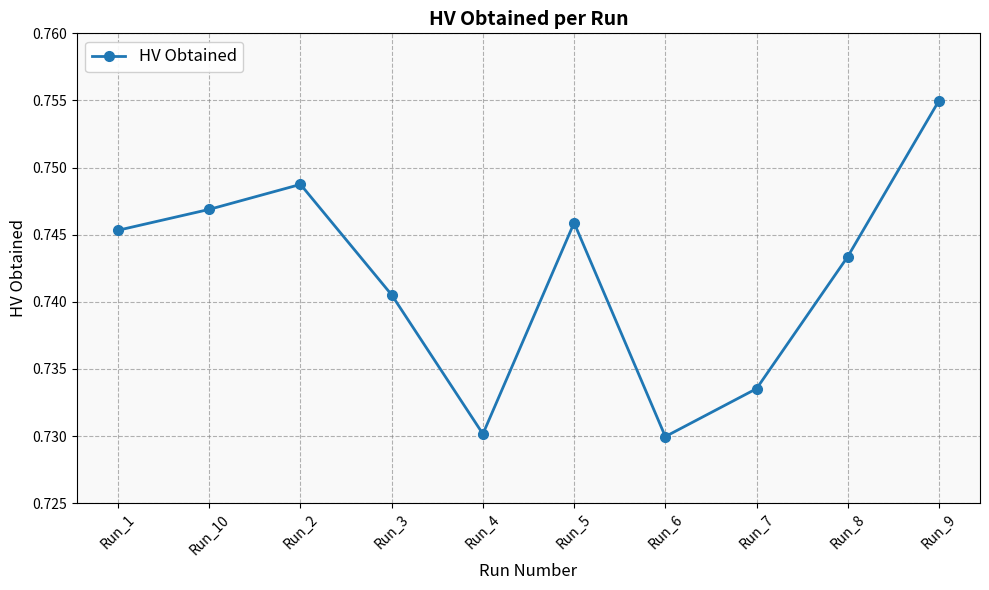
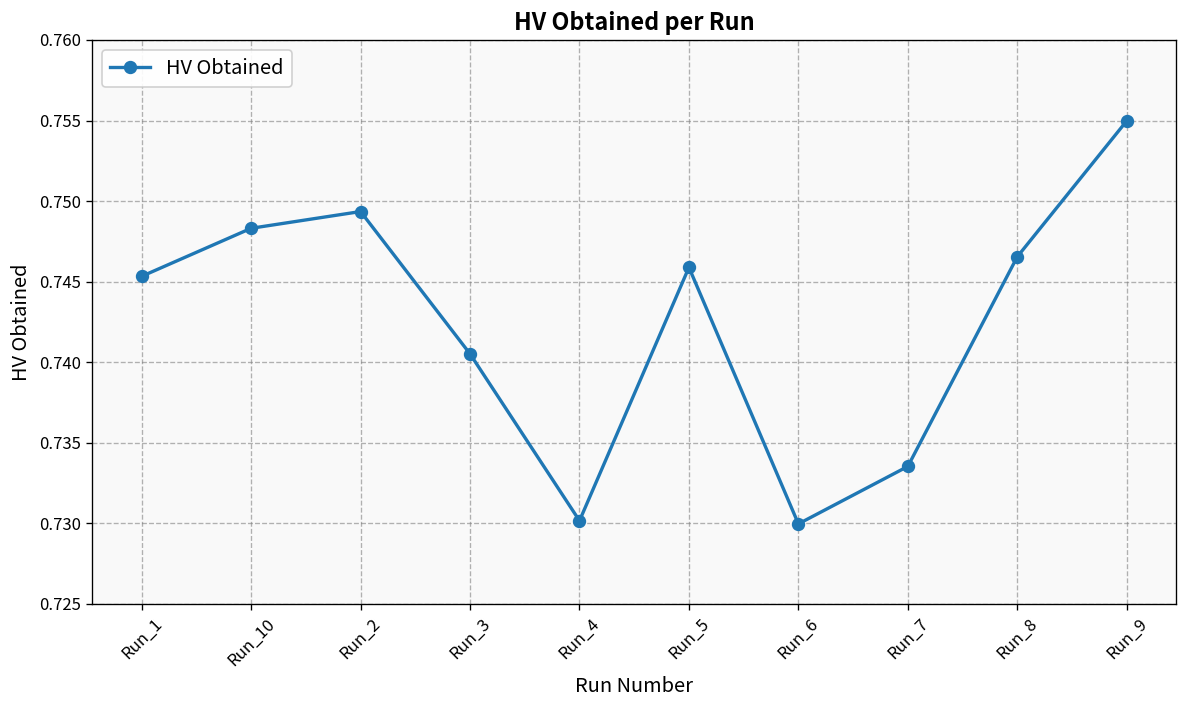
  {
    "Run_1": 0.7453,
-   "Run_10": 0.7469,
-   "Run_2": 0.7487,
+   "Run_10": 0.7483,
+   "Run_2": 0.7494,
    "Run_3": 0.7405,
    "Run_4": 0.7302,
    "Run_5": 0.7459,
    "Run_6": 0.7300,
    "Run_7": 0.7335,
-   "Run_8": 0.7434,
+   "Run_8": 0.7465,
    "Run_9": 0.7550
  }
